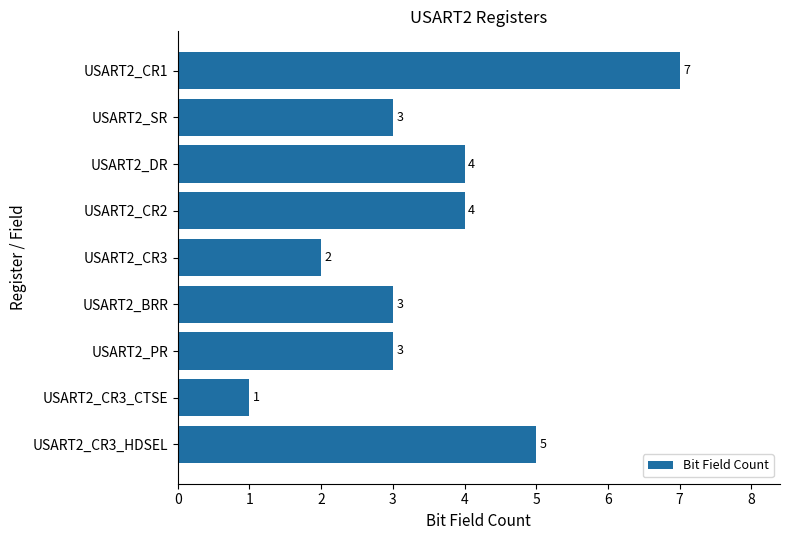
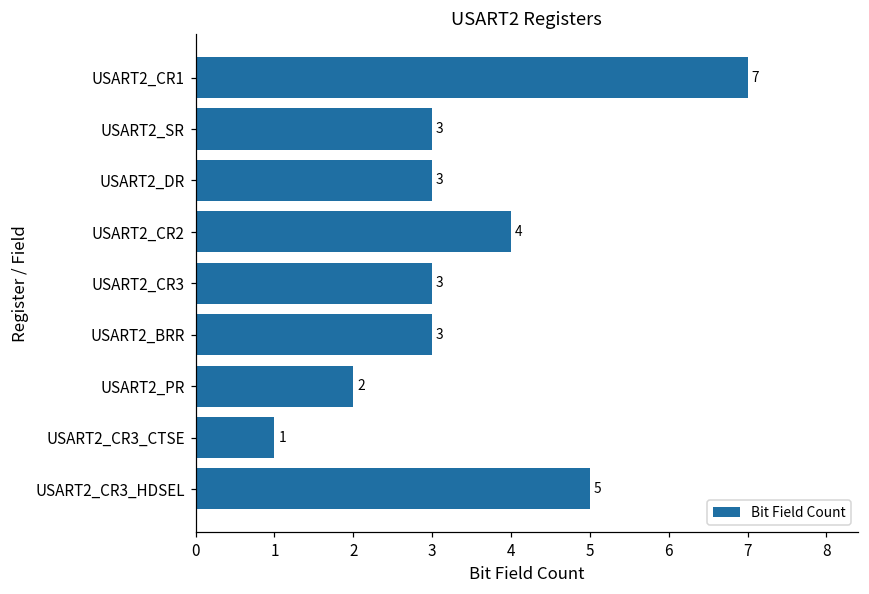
  {
    "USART2_CR1": 7,
    "USART2_SR": 3,
-   "USART2_DR": 4,
+   "USART2_DR": 3,
    "USART2_CR2": 4,
-   "USART2_CR3": 2,
+   "USART2_CR3": 3,
    "USART2_BRR": 3,
-   "USART2_PR": 3,
+   "USART2_PR": 2,
    "USART2_CR3_CTSE": 1,
    "USART2_CR3_HDSEL": 5
  }
